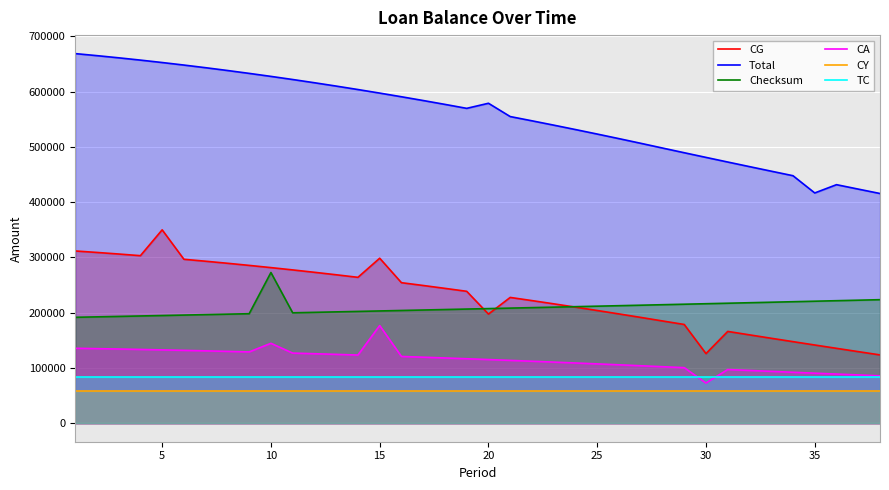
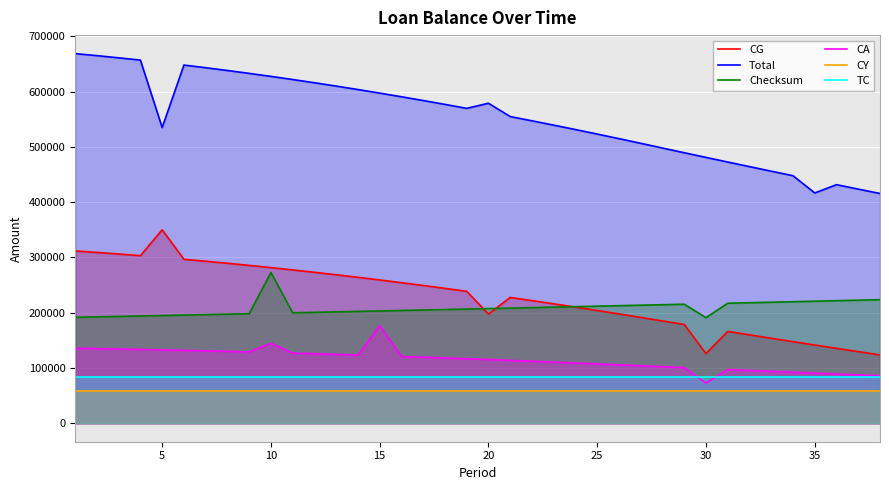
  {
    "CG": {
      "5": 350000,
      "10": 280000,
-     "15": 300000,
+     "15": 260000,
      "20": 200000,
      "25": 200000,
      "30": 130000,
      "35": 140000
    },
    "Total": {
-     "5": 650000,
+     "5": 530000,
      "10": 630000,
      "15": 600000,
      "20": 580000,
      "25": 520000,
      "30": 480000,
      "35": 420000
    },
    "Checksum": {
      "5": 190000,
      "10": 270000,
      "15": 200000,
      "20": 210000,
      "25": 210000,
-     "30": 220000,
+     "30": 190000,
      "35": 220000
    },
    "CA": {
      "5": 130000,
      "10": 140000,
      "15": 180000,
      "20": 120000,
      "25": 110000,
      "30": 70000,
      "35": 90000
    },
    "CY": {
      "5": 60000,
      "10": 60000,
      "15": 60000,
      "20": 60000,
      "25": 60000,
      "30": 60000,
      "35": 60000
    },
    "TC": {
      "5": 80000,
      "10": 80000,
      "15": 80000,
      "20": 80000,
      "25": 80000,
      "30": 80000,
      "35": 80000
    }
  }
